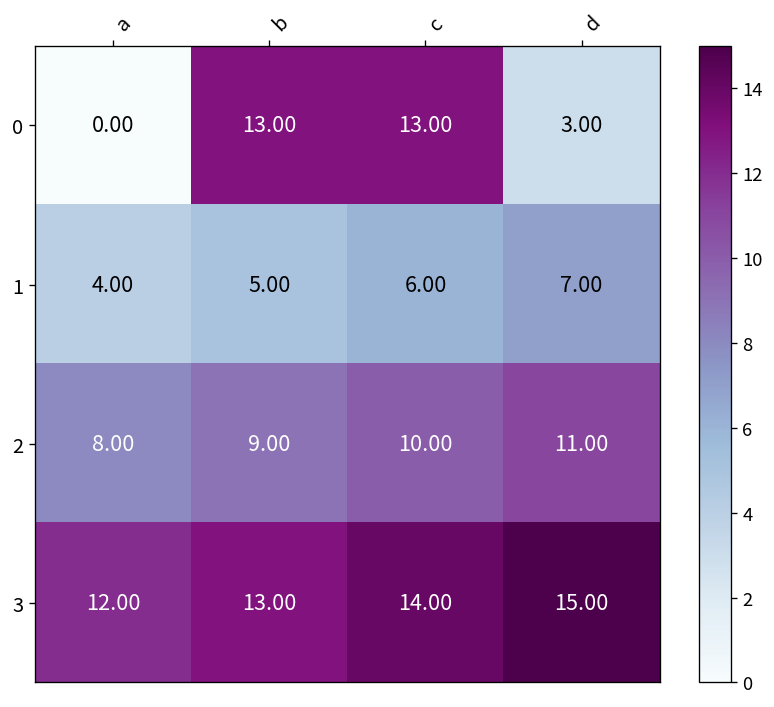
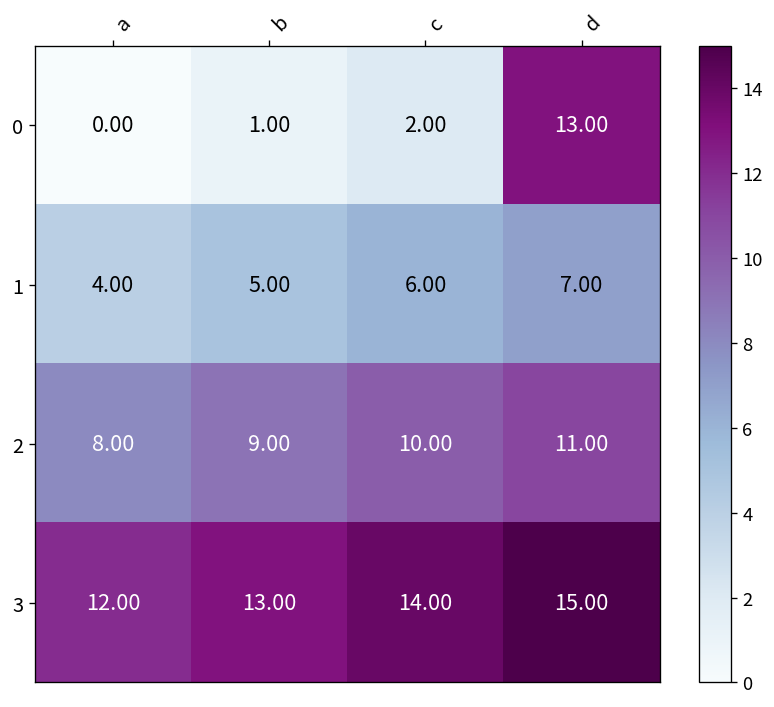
  {
    "0": {
      "a": 0.00,
-     "b": 13.00,
-     "c": 13.00,
-     "d": 3.00
+     "b": 1.00,
+     "c": 2.00,
+     "d": 13.00
    },
    "1": {
      "a": 4.00,
      "b": 5.00,
      "c": 6.00,
      "d": 7.00
    },
    "2": {
      "a": 8.00,
      "b": 9.00,
      "c": 10.00,
      "d": 11.00
    },
    "3": {
      "a": 12.00,
      "b": 13.00,
      "c": 14.00,
      "d": 15.00
    }
  }
